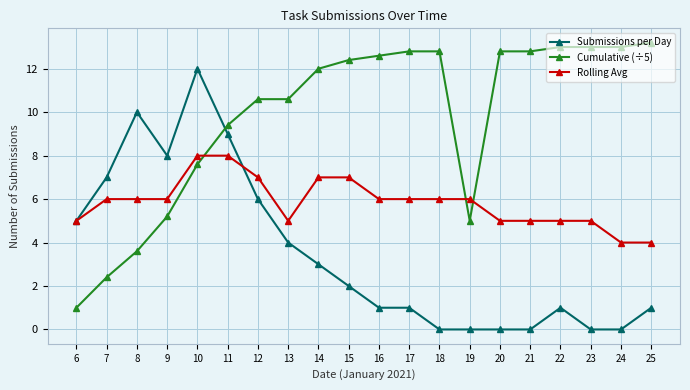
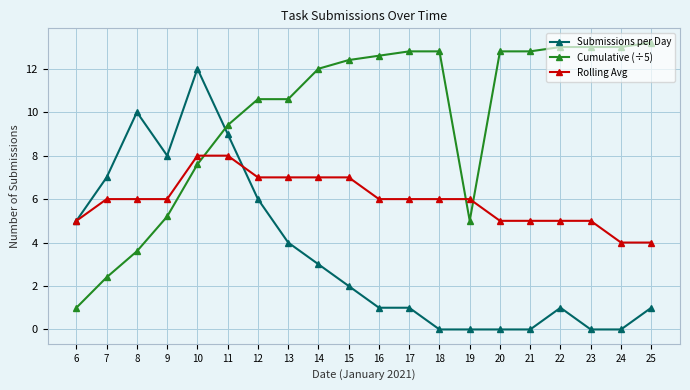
  {
    "Submissions per Day": {
      "7": 7,
      "8": 10,
      "9": 8,
      "10": 12,
      "11": 9,
      "12": 6,
      "13": 4,
      "14": 3,
      "15": 2,
      "16": 1,
      "17": 1,
      "18": 0,
      "19": 0,
      "20": 0,
      "21": 0,
      "22": 1,
      "23": 0,
      "24": 0,
      "25": 1
    },
    "Cumulative (÷5)": {
      "6": 1,
      "7": 2.4,
      "8": 3.6,
      "9": 5.2,
      "10": 7.6,
      "11": 9.4,
      "12": 10.6,
      "13": 10.6,
      "14": 12,
      "15": 12.4,
      "16": 12.6,
      "17": 12.8,
      "18": 12.8,
      "19": 5,
      "20": 12.8,
      "21": 12.8
    },
    "Rolling Avg": {
      "7": 6,
      "8": 6,
      "9": 6,
      "10": 8,
      "11": 8,
      "12": 7,
-     "13": 5,
+     "13": 7,
      "14": 7,
      "15": 7,
      "16": 6,
      "17": 6,
      "18": 6,
      "19": 6,
      "20": 5,
      "21": 5,
      "22": 5,
      "23": 5,
      "24": 4,
      "25": 4
    }
  }
